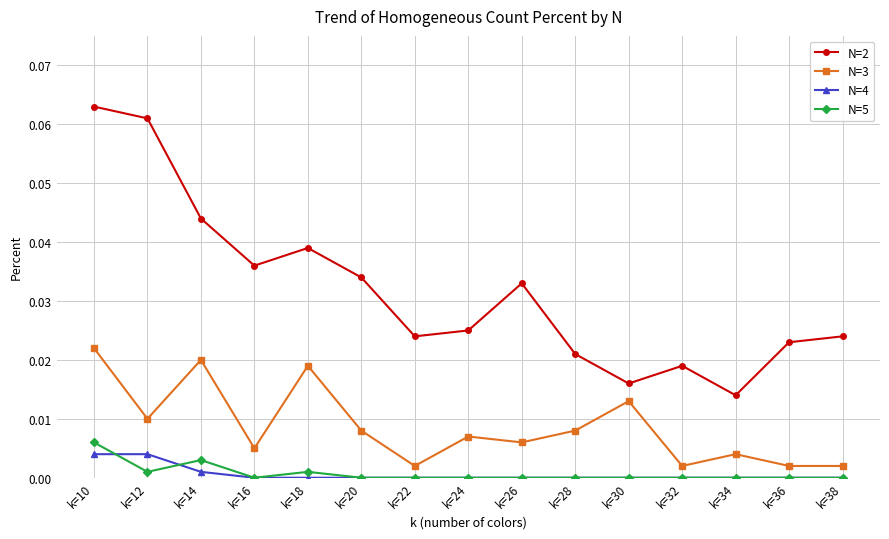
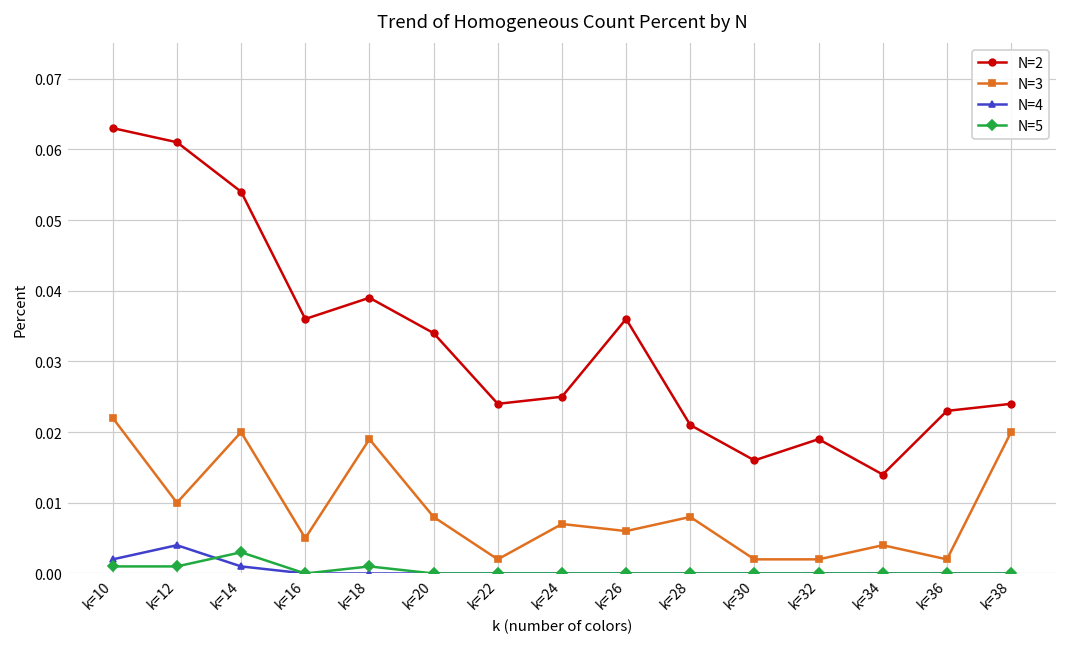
  {
    "N=2": {
      "k=10": 0.063,
      "k=12": 0.061,
-     "k=14": 0.044,
+     "k=14": 0.054,
      "k=16": 0.036,
      "k=18": 0.039,
      "k=20": 0.034,
      "k=22": 0.024,
      "k=24": 0.025,
-     "k=26": 0.033,
+     "k=26": 0.036,
      "k=28": 0.021,
      "k=30": 0.016,
      "k=32": 0.019,
      "k=34": 0.014,
      "k=36": 0.023,
      "k=38": 0.024
    },
    "N=3": {
      "k=10": 0.022,
      "k=12": 0.010,
      "k=14": 0.020,
      "k=16": 0.005,
      "k=18": 0.019,
      "k=20": 0.008,
      "k=22": 0.002,
      "k=24": 0.007,
      "k=26": 0.006,
      "k=28": 0.008,
-     "k=30": 0.013,
+     "k=30": 0.002,
      "k=32": 0.002,
      "k=34": 0.004,
      "k=36": 0.002,
-     "k=38": 0.002
+     "k=38": 0.020
    },
    "N=4": {
-     "k=10": 0.004,
+     "k=10": 0.002,
      "k=12": 0.004,
      "k=14": 0.001,
      "k=18": 0.000
    },
    "N=5": {
-     "k=10": 0.006,
+     "k=10": 0.001,
      "k=12": 0.001,
      "k=14": 0.003,
      "k=18": 0.001
    }
  }
